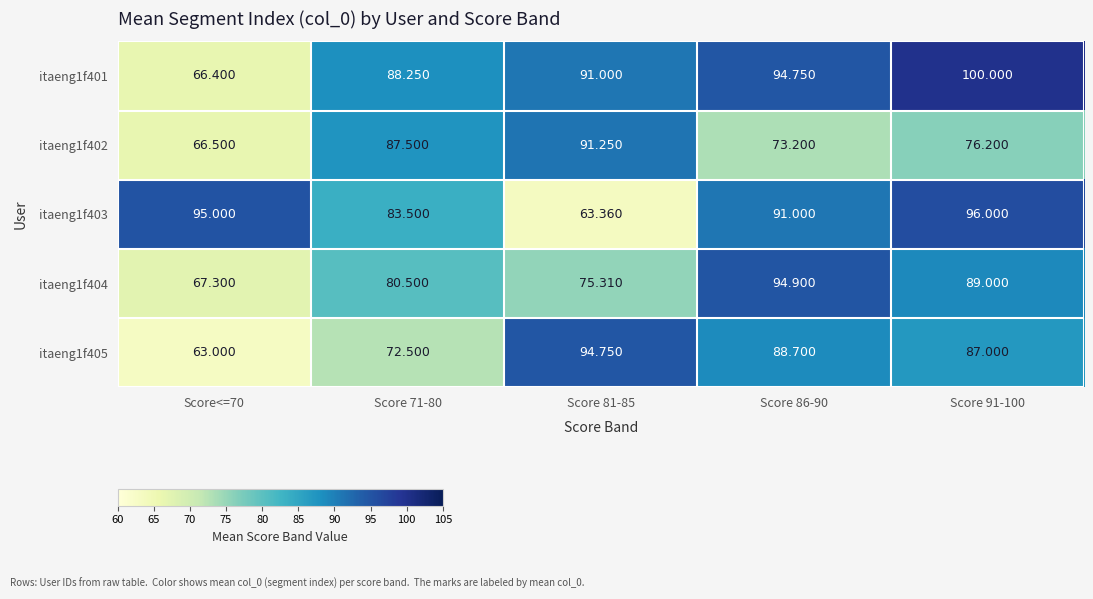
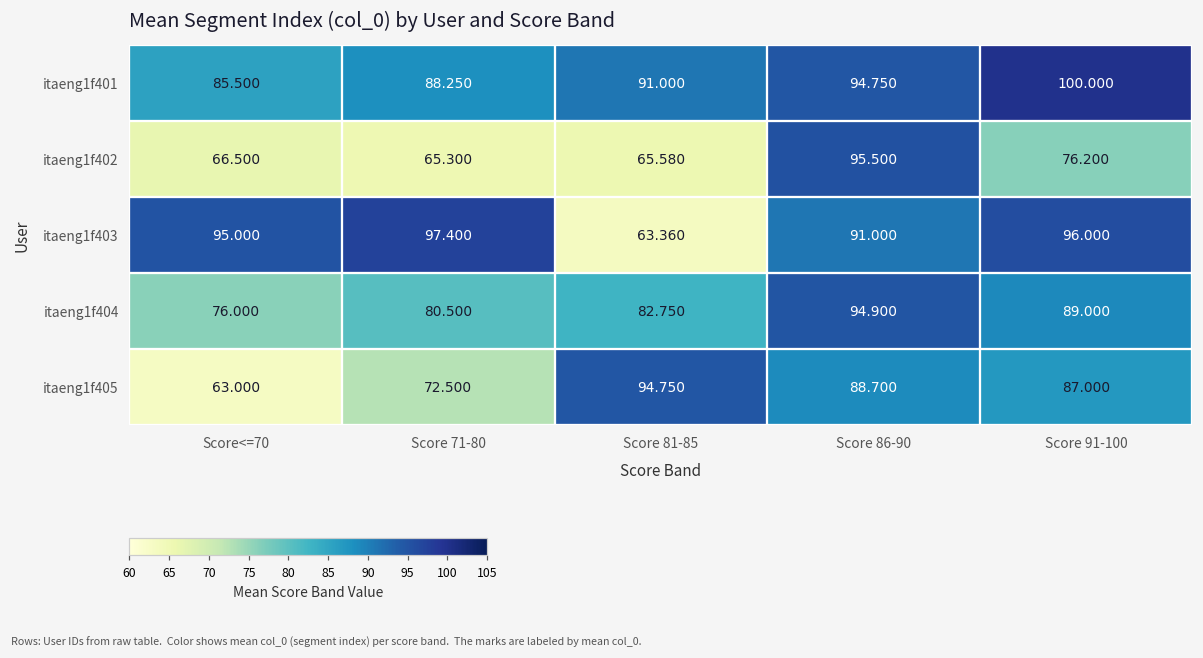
  {
    "itaeng1f401": {
-     "Score<=70": 66.400,
+     "Score<=70": 85.500,
      "Score 71-80": 88.250,
      "Score 81-85": 91.000,
      "Score 86-90": 94.750,
      "Score 91-100": 100.000
    },
    "itaeng1f402": {
      "Score<=70": 66.500,
-     "Score 71-80": 87.500,
-     "Score 81-85": 91.250,
-     "Score 86-90": 73.200,
+     "Score 71-80": 65.300,
+     "Score 81-85": 65.580,
+     "Score 86-90": 95.500,
      "Score 91-100": 76.200
    },
    "itaeng1f403": {
      "Score<=70": 95.000,
-     "Score 71-80": 83.500,
+     "Score 71-80": 97.400,
      "Score 81-85": 63.360,
      "Score 86-90": 91.000,
      "Score 91-100": 96.000
    },
    "itaeng1f404": {
-     "Score<=70": 67.300,
+     "Score<=70": 76.000,
      "Score 71-80": 80.500,
-     "Score 81-85": 75.310,
+     "Score 81-85": 82.750,
      "Score 86-90": 94.900,
      "Score 91-100": 89.000
    },
    "itaeng1f405": {
      "Score<=70": 63.000,
      "Score 71-80": 72.500,
      "Score 81-85": 94.750,
      "Score 86-90": 88.700,
      "Score 91-100": 87.000
    }
  }
